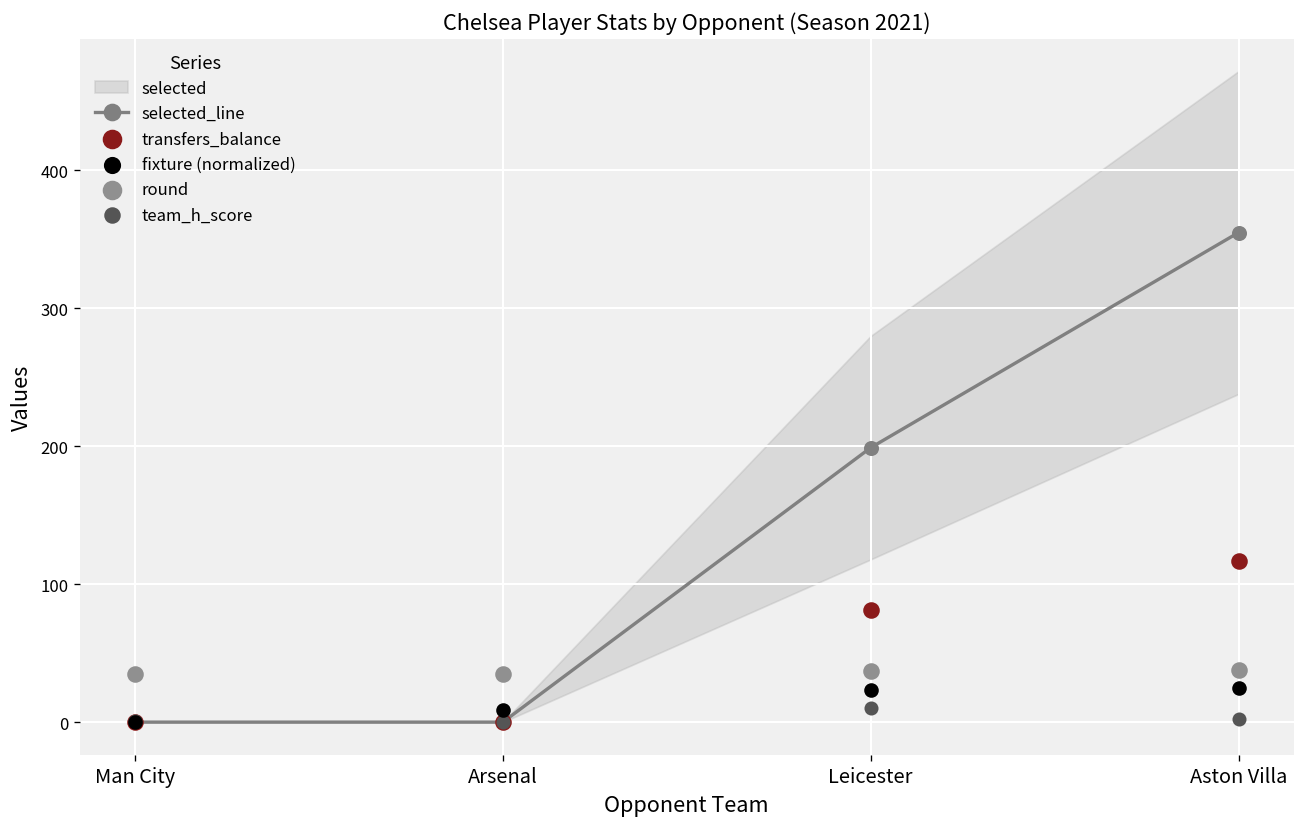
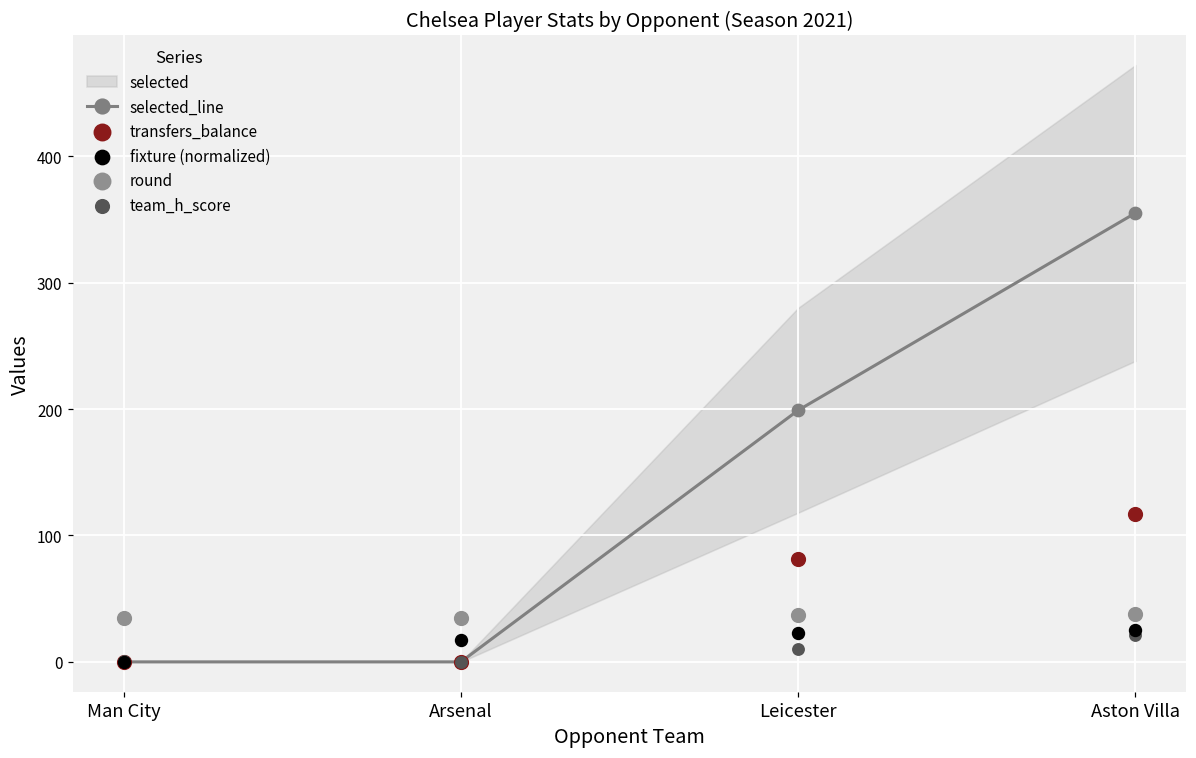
  {
    "fixture (normalized)": {
-     "Arsenal": 9
+     "Arsenal": 17
    },
    "team_h_score": {
-     "Aston Villa": 2
+     "Aston Villa": 21
    }
  }
